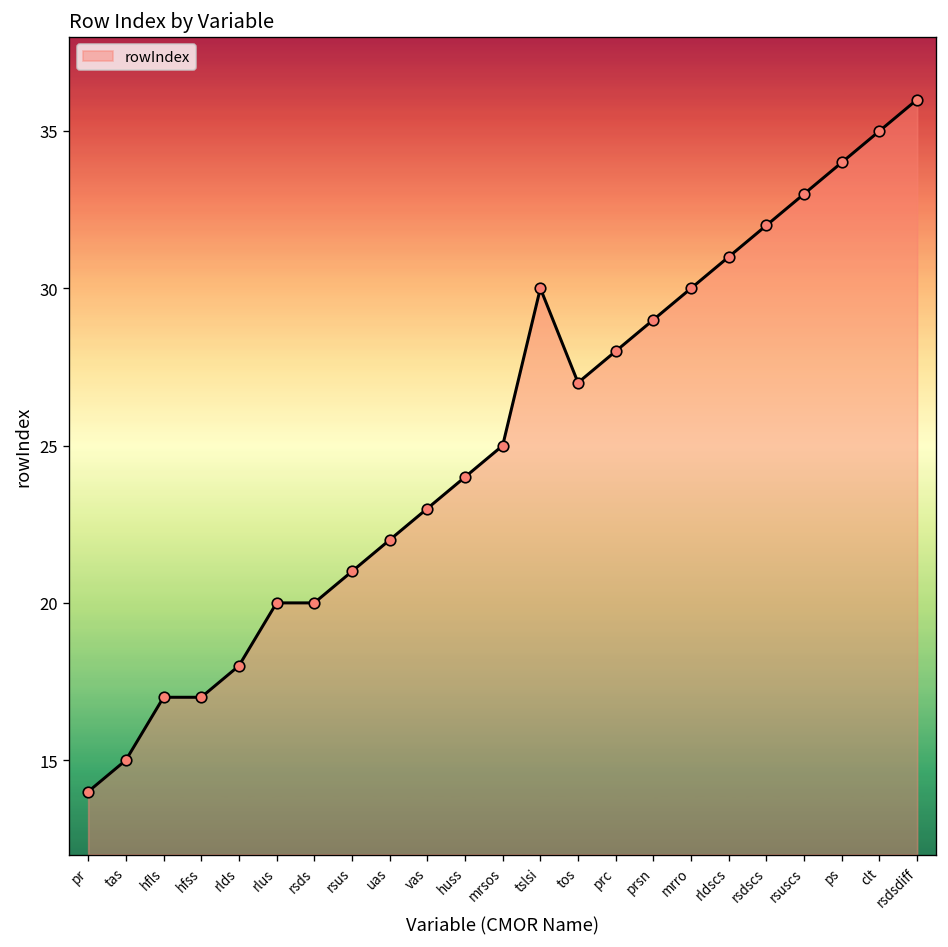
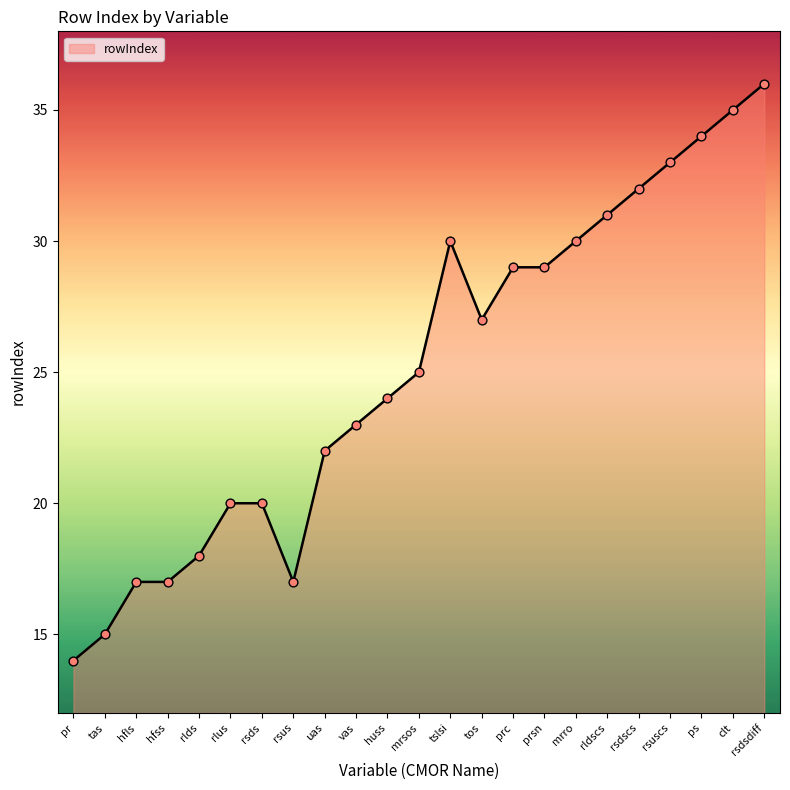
  {
    "pr": 14,
    "tas": 15,
    "hfls": 17,
    "hfss": 17,
    "rlds": 18,
    "rlus": 20,
    "rsds": 20,
-   "rsus": 21,
+   "rsus": 17,
    "uas": 22,
    "vas": 23,
    "huss": 24,
    "mrsos": 25,
    "tslsi": 30,
    "tos": 27,
-   "prc": 28,
+   "prc": 29,
    "prsn": 29,
    "mrro": 30,
    "rldscs": 31,
    "rsdscs": 32,
    "rsuscs": 33,
    "ps": 34,
    "clt": 35,
    "rsdsdiff": 36
  }
